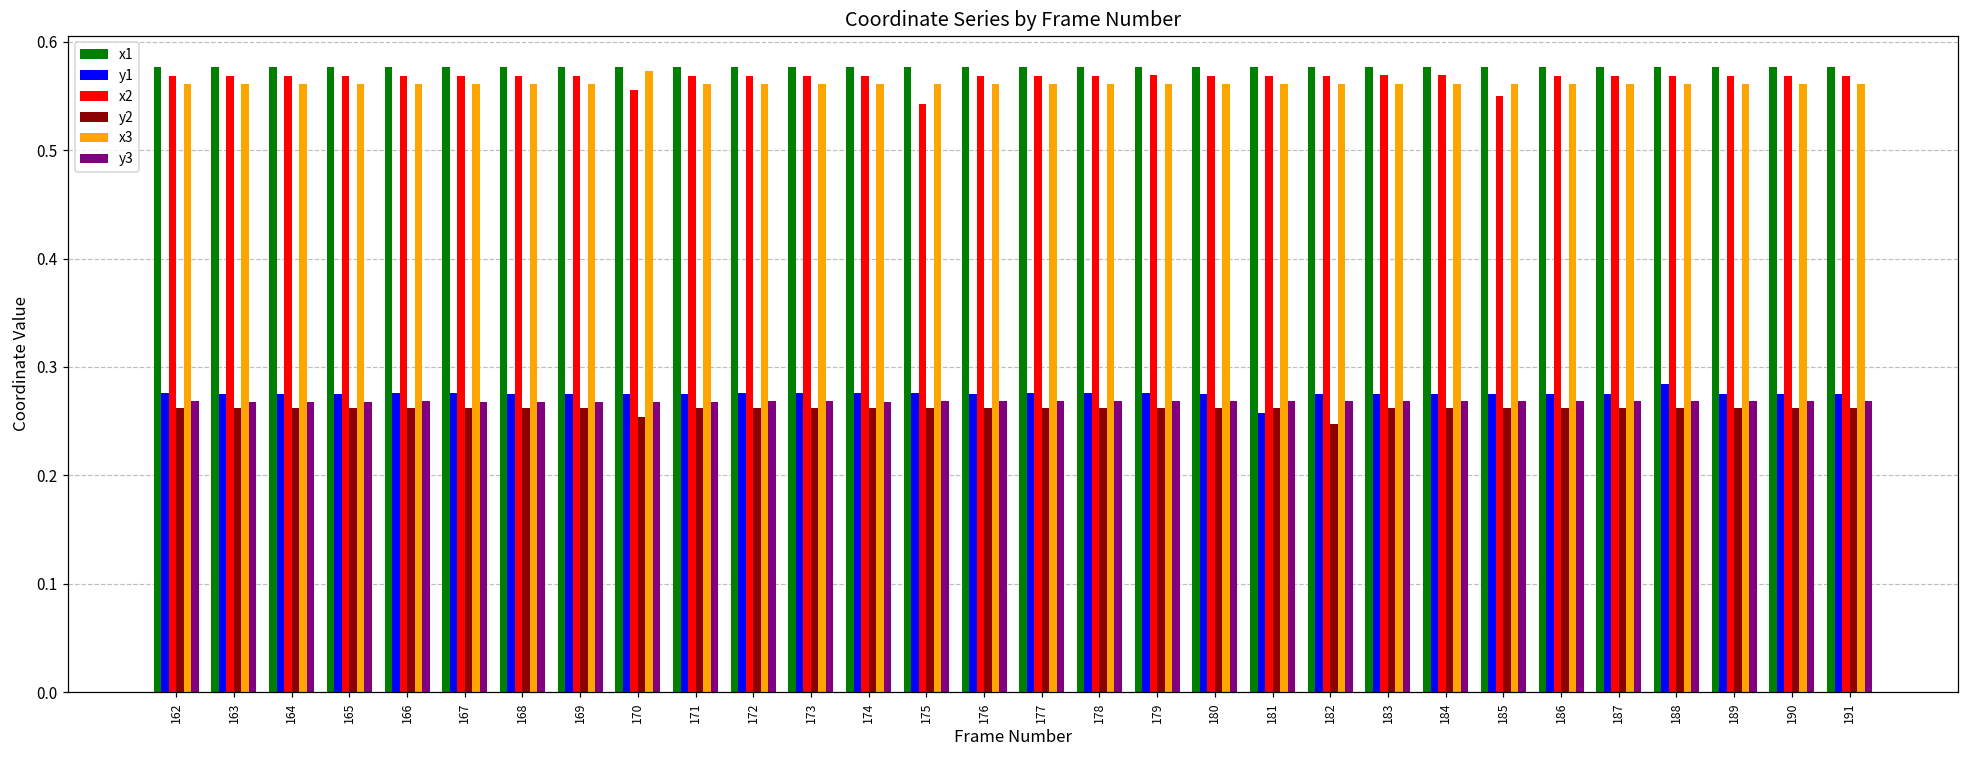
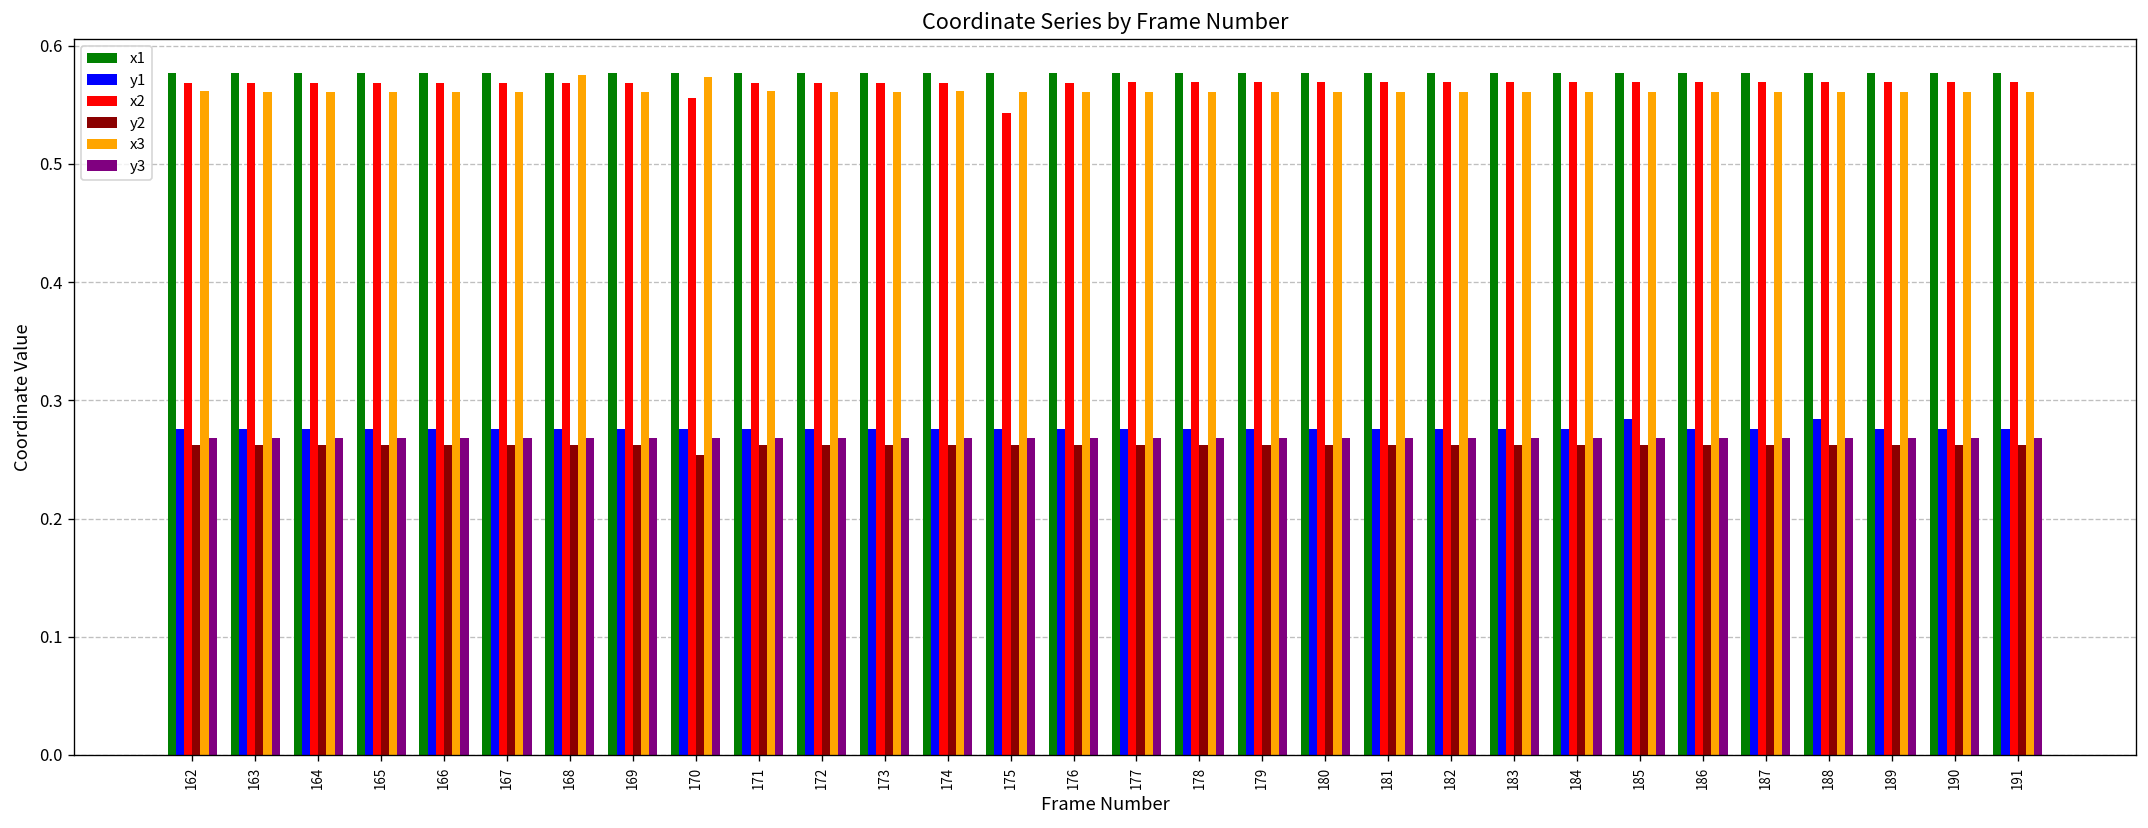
  {
    "x1": {
      "162": 0.58,
      "163": 0.58,
      "164": 0.58,
      "165": 0.58,
      "166": 0.58,
      "167": 0.58,
      "168": 0.58,
      "169": 0.58,
      "170": 0.58,
      "171": 0.58,
      "172": 0.58,
      "173": 0.58,
      "174": 0.58,
      "175": 0.58,
      "176": 0.58,
      "177": 0.58,
      "178": 0.58,
      "179": 0.58,
      "180": 0.58,
      "181": 0.58,
      "182": 0.58,
      "183": 0.58,
      "184": 0.58,
      "185": 0.58,
      "186": 0.58,
      "187": 0.58,
      "188": 0.58,
      "189": 0.58,
      "190": 0.58,
      "191": 0.58
    },
    "y1": {
      "162": 0.28,
      "163": 0.28,
      "164": 0.28,
      "165": 0.28,
      "166": 0.28,
      "167": 0.28,
      "168": 0.28,
      "169": 0.28,
      "170": 0.28,
      "171": 0.28,
      "172": 0.28,
      "173": 0.28,
      "174": 0.28,
      "175": 0.28,
      "176": 0.28,
      "177": 0.28,
      "178": 0.28,
      "179": 0.28,
      "180": 0.28,
-     "181": 0.26,
+     "181": 0.28,
      "182": 0.28,
      "183": 0.28,
      "184": 0.28,
-     "185": 0.275,
+     "185": 0.285,
      "186": 0.28,
      "187": 0.28,
      "188": 0.28,
      "189": 0.28,
      "190": 0.28,
      "191": 0.28
    },
    "x2": {
      "162": 0.57,
      "163": 0.57,
      "164": 0.57,
      "165": 0.57,
      "166": 0.57,
      "167": 0.57,
      "168": 0.57,
      "169": 0.57,
      "170": 0.56,
      "171": 0.57,
      "172": 0.57,
      "173": 0.57,
      "174": 0.57,
      "175": 0.54,
      "176": 0.57,
      "177": 0.57,
      "178": 0.57,
      "179": 0.57,
      "180": 0.57,
      "181": 0.57,
      "182": 0.57,
      "183": 0.57,
      "184": 0.57,
-     "185": 0.55,
+     "185": 0.57,
      "186": 0.57,
      "187": 0.57,
      "188": 0.57,
      "189": 0.57,
      "190": 0.57,
      "191": 0.57
    },
    "y2": {
      "162": 0.26,
      "163": 0.26,
      "164": 0.26,
      "165": 0.26,
      "166": 0.26,
      "167": 0.26,
      "168": 0.26,
      "169": 0.26,
      "170": 0.25,
      "171": 0.26,
      "172": 0.26,
      "173": 0.26,
      "174": 0.26,
      "175": 0.26,
      "176": 0.26,
      "177": 0.26,
      "178": 0.26,
      "179": 0.26,
      "180": 0.26,
      "181": 0.26,
-     "182": 0.25,
+     "182": 0.26,
      "183": 0.26,
      "184": 0.26,
      "185": 0.26,
      "186": 0.26,
      "187": 0.26,
      "188": 0.26,
      "189": 0.26,
      "190": 0.26,
      "191": 0.26
    },
    "x3": {
      "162": 0.56,
      "163": 0.56,
      "164": 0.56,
      "165": 0.56,
      "166": 0.56,
      "167": 0.56,
-     "168": 0.56,
+     "168": 0.57,
      "169": 0.56,
      "170": 0.57,
      "171": 0.56,
      "172": 0.56,
      "173": 0.56,
      "174": 0.56,
      "175": 0.56,
      "176": 0.56,
      "177": 0.56,
      "178": 0.56,
      "179": 0.56,
      "180": 0.56,
      "181": 0.56,
      "182": 0.56,
      "183": 0.56,
      "184": 0.56,
      "185": 0.56,
      "186": 0.56,
      "187": 0.56,
      "188": 0.56,
      "189": 0.56,
      "190": 0.56,
      "191": 0.56
    },
    "y3": {
      "162": 0.27,
      "163": 0.27,
      "164": 0.27,
      "165": 0.27,
      "166": 0.27,
      "167": 0.27,
      "168": 0.27,
      "169": 0.27,
      "170": 0.27,
      "171": 0.27,
      "172": 0.27,
      "173": 0.27,
      "174": 0.27,
      "175": 0.27,
      "176": 0.27,
      "177": 0.27,
      "178": 0.27,
      "179": 0.27,
      "180": 0.27,
      "181": 0.27,
      "182": 0.27,
      "183": 0.27,
      "184": 0.27,
      "185": 0.27,
      "186": 0.27,
      "187": 0.27,
      "188": 0.27,
      "189": 0.27,
      "190": 0.27,
      "191": 0.27
    }
  }
